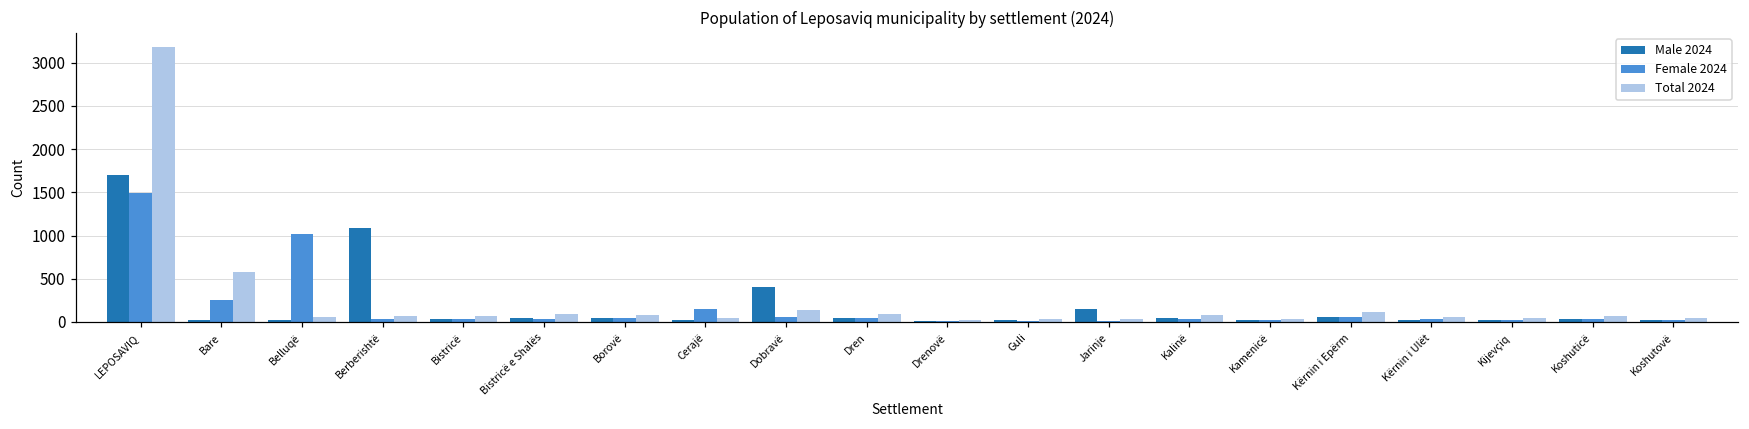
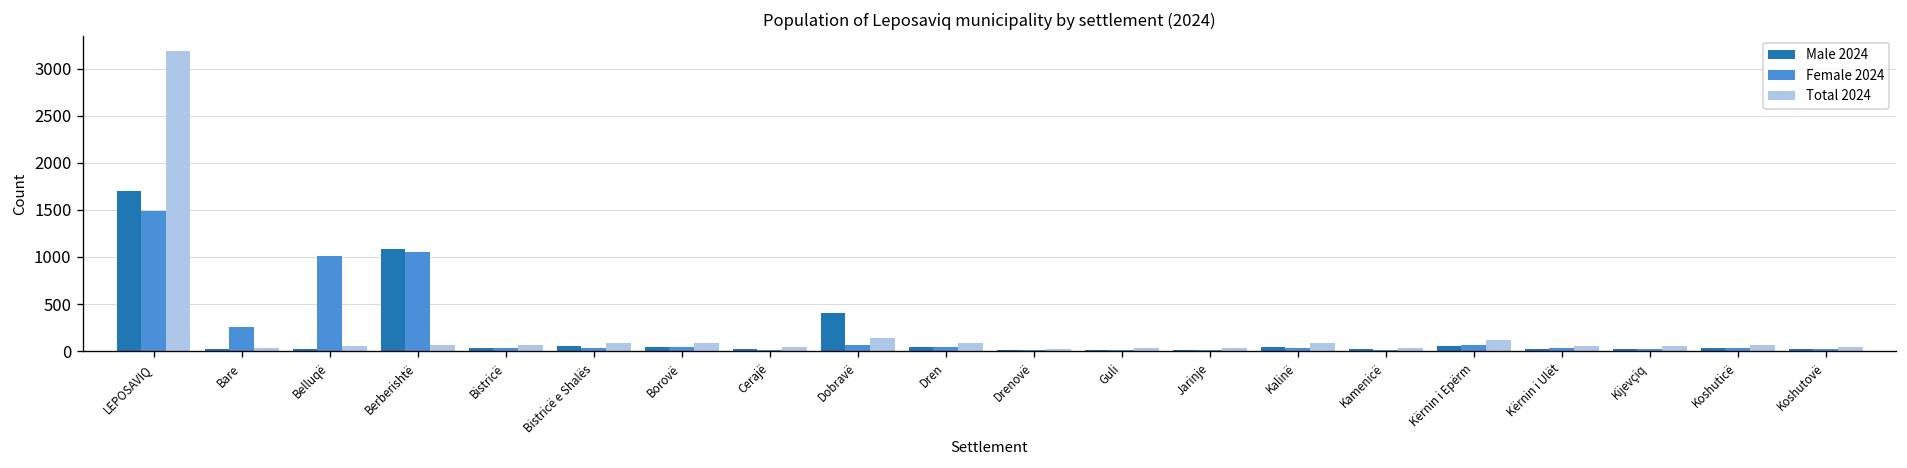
  {
    "Male 2024": {
      "LEPOSAVIQ": 1700,
      "Berberishtë": 1100,
      "Bistricë e Shalës": 0,
      "Borovë": 0,
      "Dobravë": 400,
      "Dren": 0,
-     "Jarinje": 200,
+     "Jarinje": 0,
      "Kalinë": 0,
      "Kërnin i Epërm": 100,
      "Koshuticë": 0
    },
    "Female 2024": {
      "LEPOSAVIQ": 1500,
      "Bare": 300,
      "Belluqë": 1000,
-     "Berberishtë": 0,
+     "Berberishtë": 1100,
      "Bistricë e Shalës": 0,
      "Borovë": 0,
-     "Cerajë": 100,
+     "Cerajë": 0,
      "Dobravë": 100,
      "Dren": 0,
      "Kalinë": 0,
      "Kërnin i Epërm": 100
    },
    "Total 2024": {
      "LEPOSAVIQ": 3200,
-     "Bare": 600,
+     "Bare": 0,
      "Belluqë": 100,
      "Berberishtë": 100,
      "Bistricë": 100,
      "Bistricë e Shalës": 100,
      "Borovë": 100,
      "Cerajë": 0,
      "Dobravë": 100,
      "Dren": 100,
      "Kalinë": 100,
      "Kamenicë": 0,
      "Kërnin i Epërm": 100,
      "Kërnin i Ulët": 100,
      "Kijevçiq": 100,
      "Koshuticë": 100,
      "Koshutovë": 0
    }
  }
